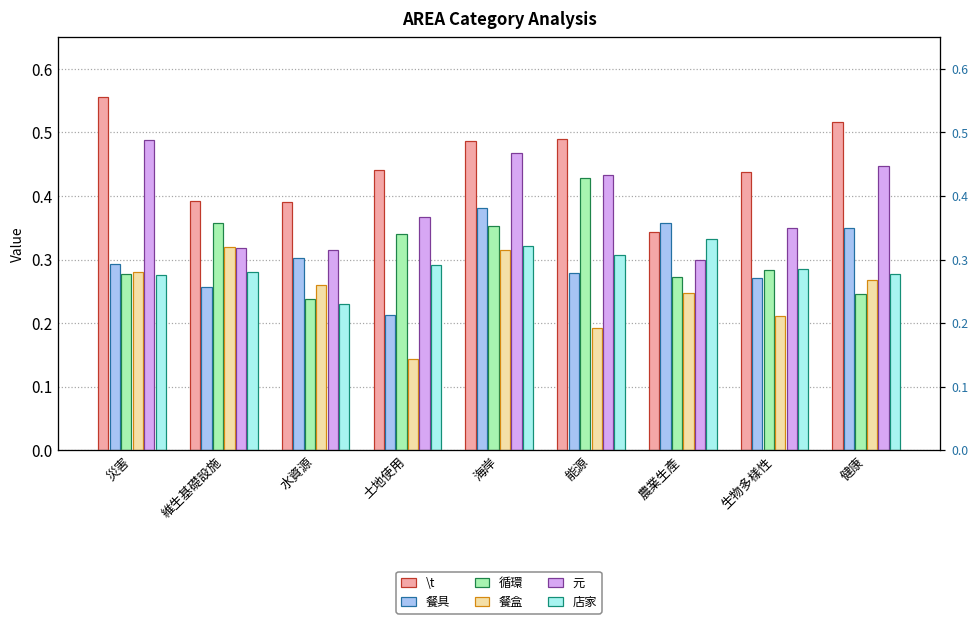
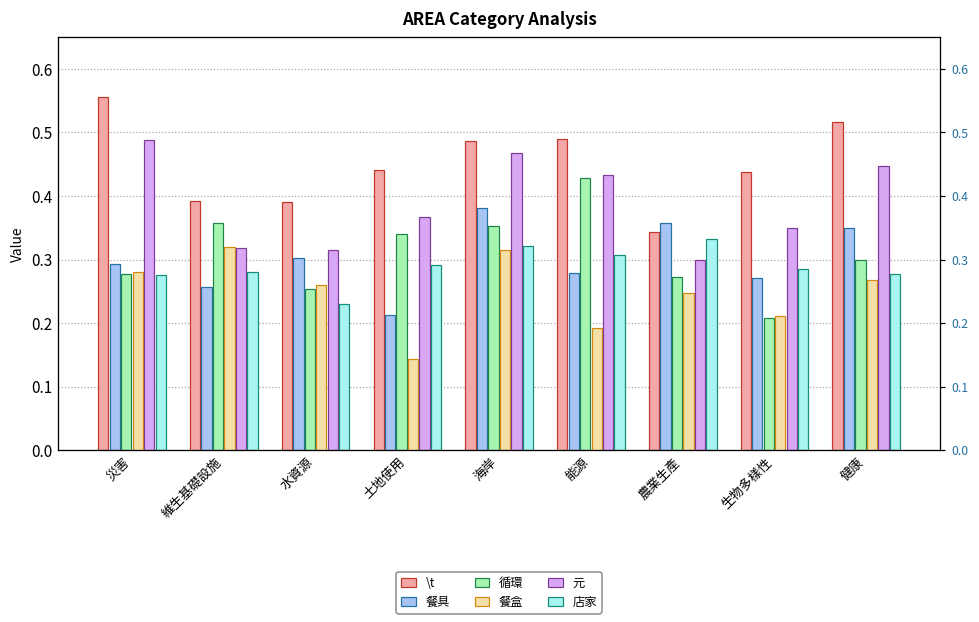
  {
    "循環": {
      "災害": 0.28,
      "維生基礎設施": 0.36,
-     "水資源": 0.24,
+     "水資源": 0.25,
      "土地使用": 0.34,
      "海岸": 0.35,
      "能源": 0.43,
      "農業生產": 0.27,
-     "生物多樣性": 0.28,
-     "健康": 0.25
+     "生物多樣性": 0.21,
+     "健康": 0.30
    }
  }
